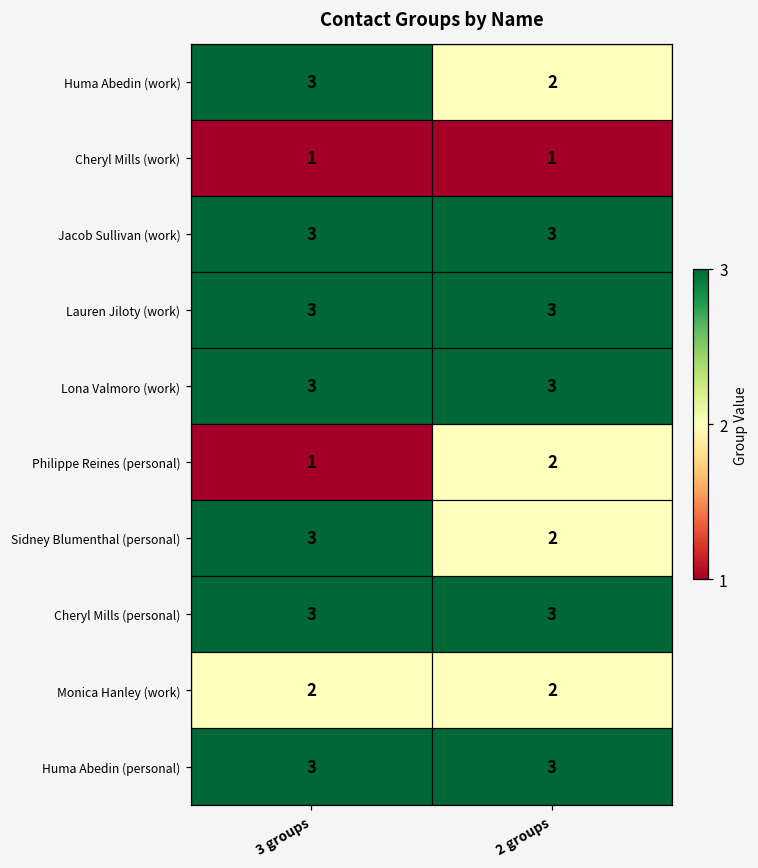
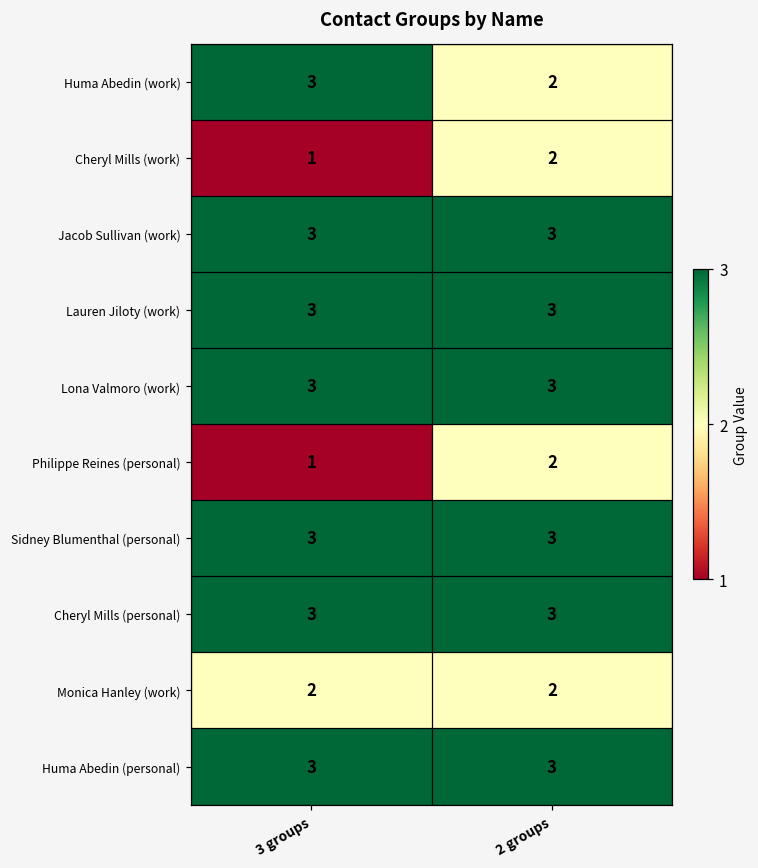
  {
    "Huma Abedin (work)": {
      "3 groups": 3,
      "2 groups": 2
    },
    "Cheryl Mills (work)": {
      "3 groups": 1,
-     "2 groups": 1
+     "2 groups": 2
    },
    "Jacob Sullivan (work)": {
      "3 groups": 3,
      "2 groups": 3
    },
    "Lauren Jiloty (work)": {
      "3 groups": 3,
      "2 groups": 3
    },
    "Lona Valmoro (work)": {
      "3 groups": 3,
      "2 groups": 3
    },
    "Philippe Reines (personal)": {
      "3 groups": 1,
      "2 groups": 2
    },
    "Sidney Blumenthal (personal)": {
      "3 groups": 3,
-     "2 groups": 2
+     "2 groups": 3
    },
    "Cheryl Mills (personal)": {
      "3 groups": 3,
      "2 groups": 3
    },
    "Monica Hanley (work)": {
      "3 groups": 2,
      "2 groups": 2
    },
    "Huma Abedin (personal)": {
      "3 groups": 3,
      "2 groups": 3
    }
  }
